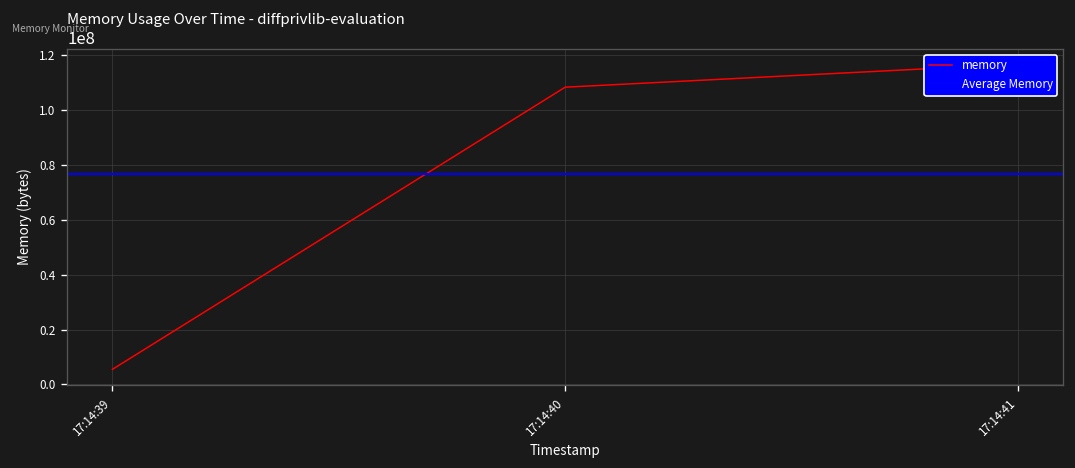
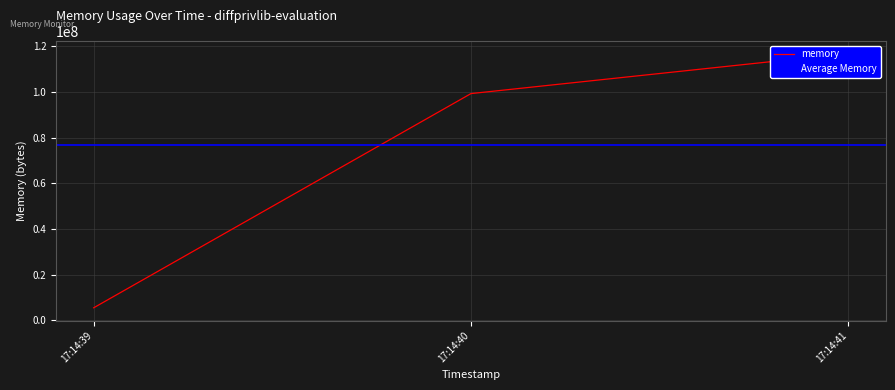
  {
    "17:14:39": 6000000,
-   "17:14:40": 108000000
+   "17:14:40": 99000000
  }
